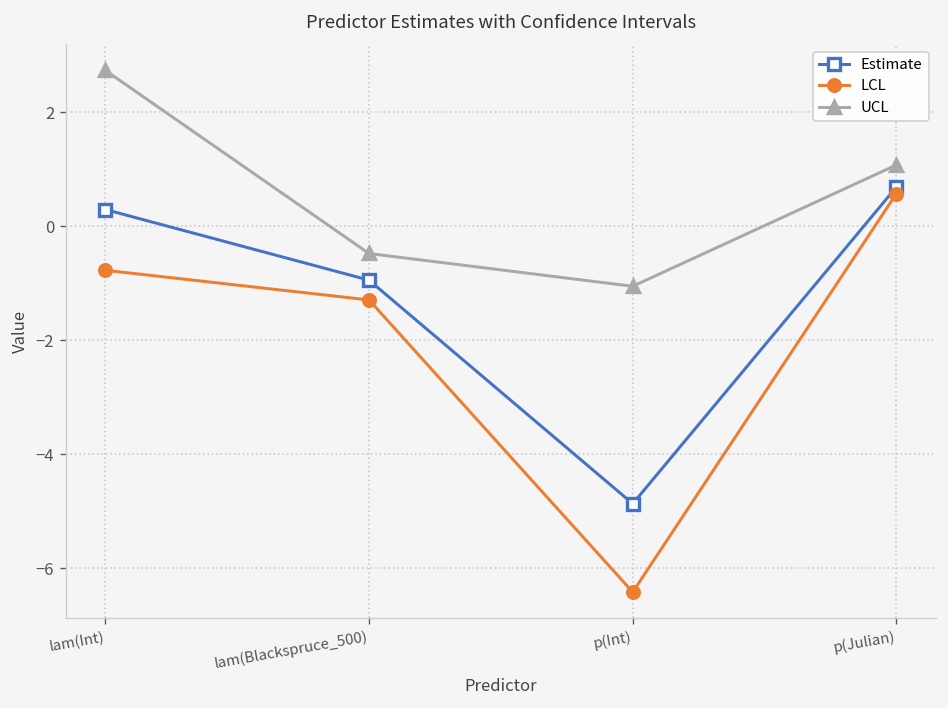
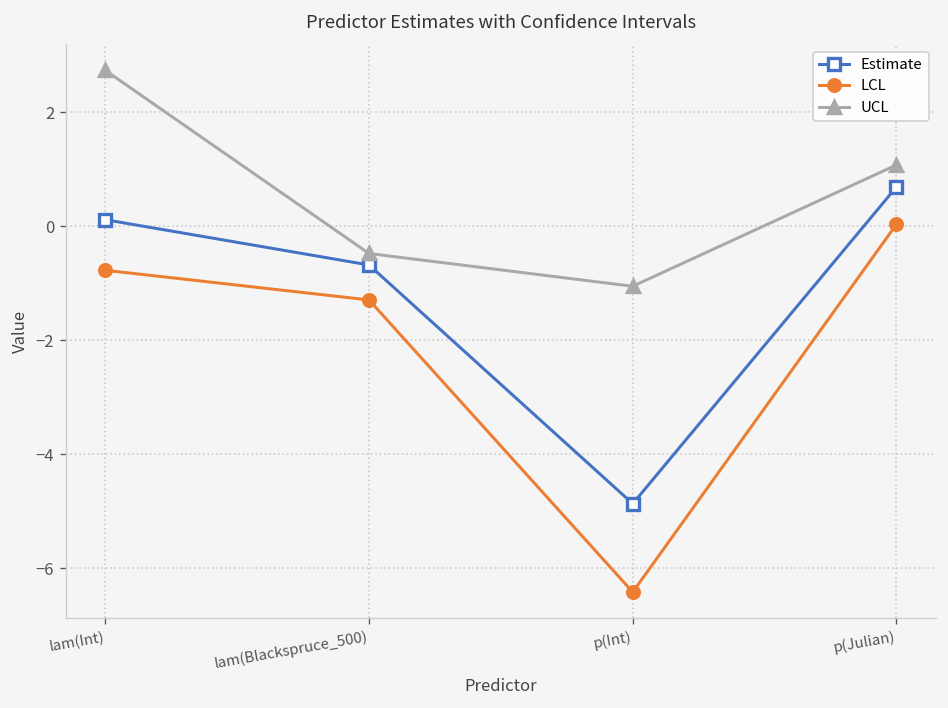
  {
    "Estimate": {
-     "lam(Int)": 0.3,
-     "lam(Blackspruce_500)": -0.9,
+     "lam(Int)": 0.1,
+     "lam(Blackspruce_500)": -0.7,
      "p(Int)": -4.9,
      "p(Julian)": 0.7
    },
    "LCL": {
      "lam(Int)": -0.8,
      "lam(Blackspruce_500)": -1.3,
      "p(Int)": -6.4,
-     "p(Julian)": 0.6
+     "p(Julian)": 0.0
    },
    "UCL": {
      "lam(Int)": 2.7,
      "lam(Blackspruce_500)": -0.5,
      "p(Int)": -1.1,
      "p(Julian)": 1.1
    }
  }
